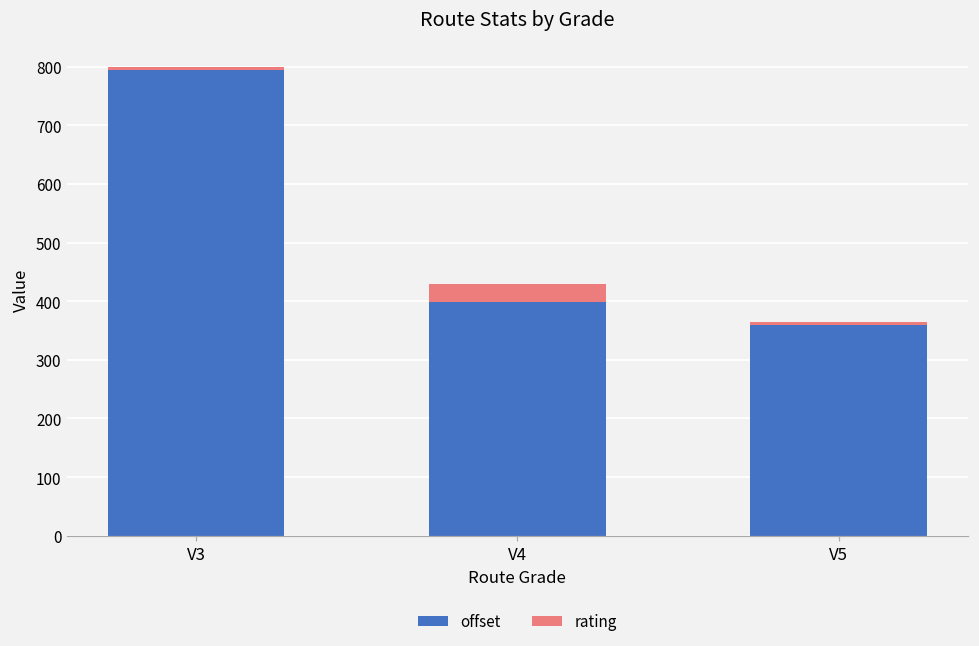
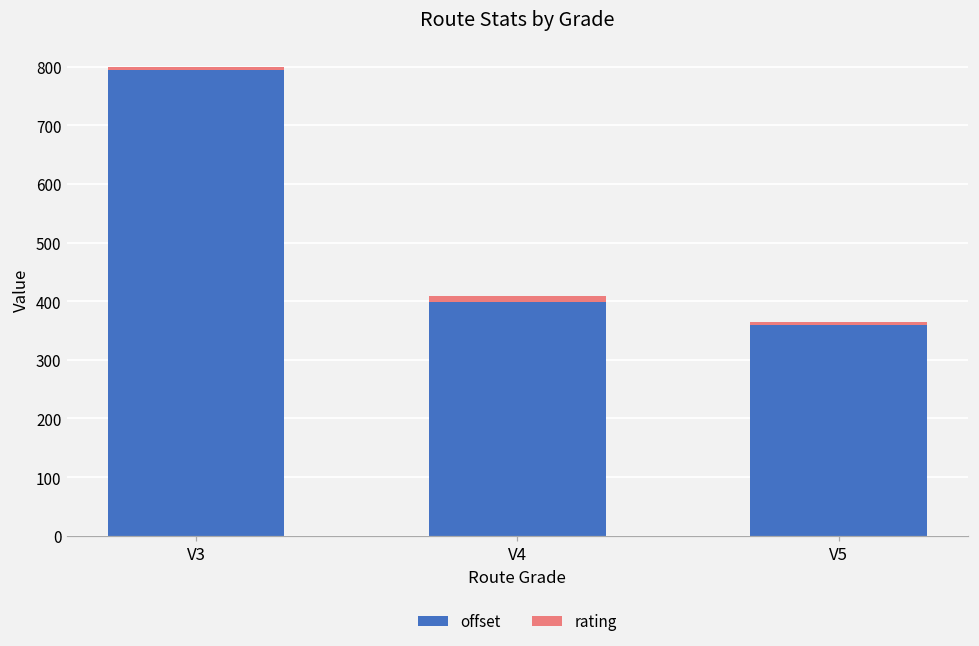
  {
    "offset": {
      "V3": 790,
      "V4": 400,
      "V5": 360
    },
    "rating": {
      "V3": 10,
-     "V4": 30,
+     "V4": 10,
      "V5": 10
    }
  }
